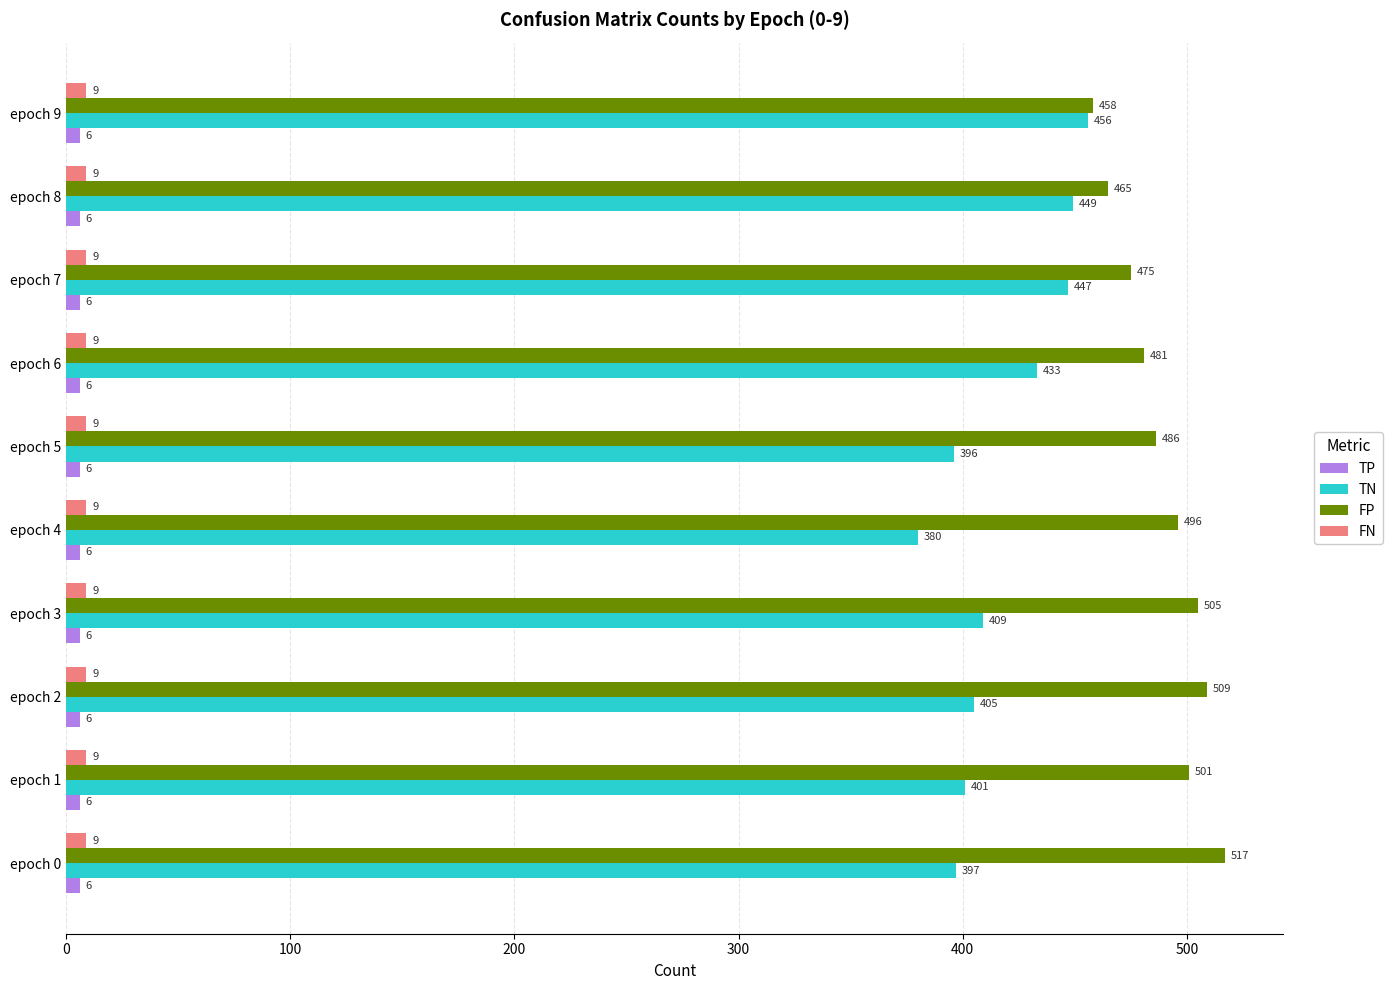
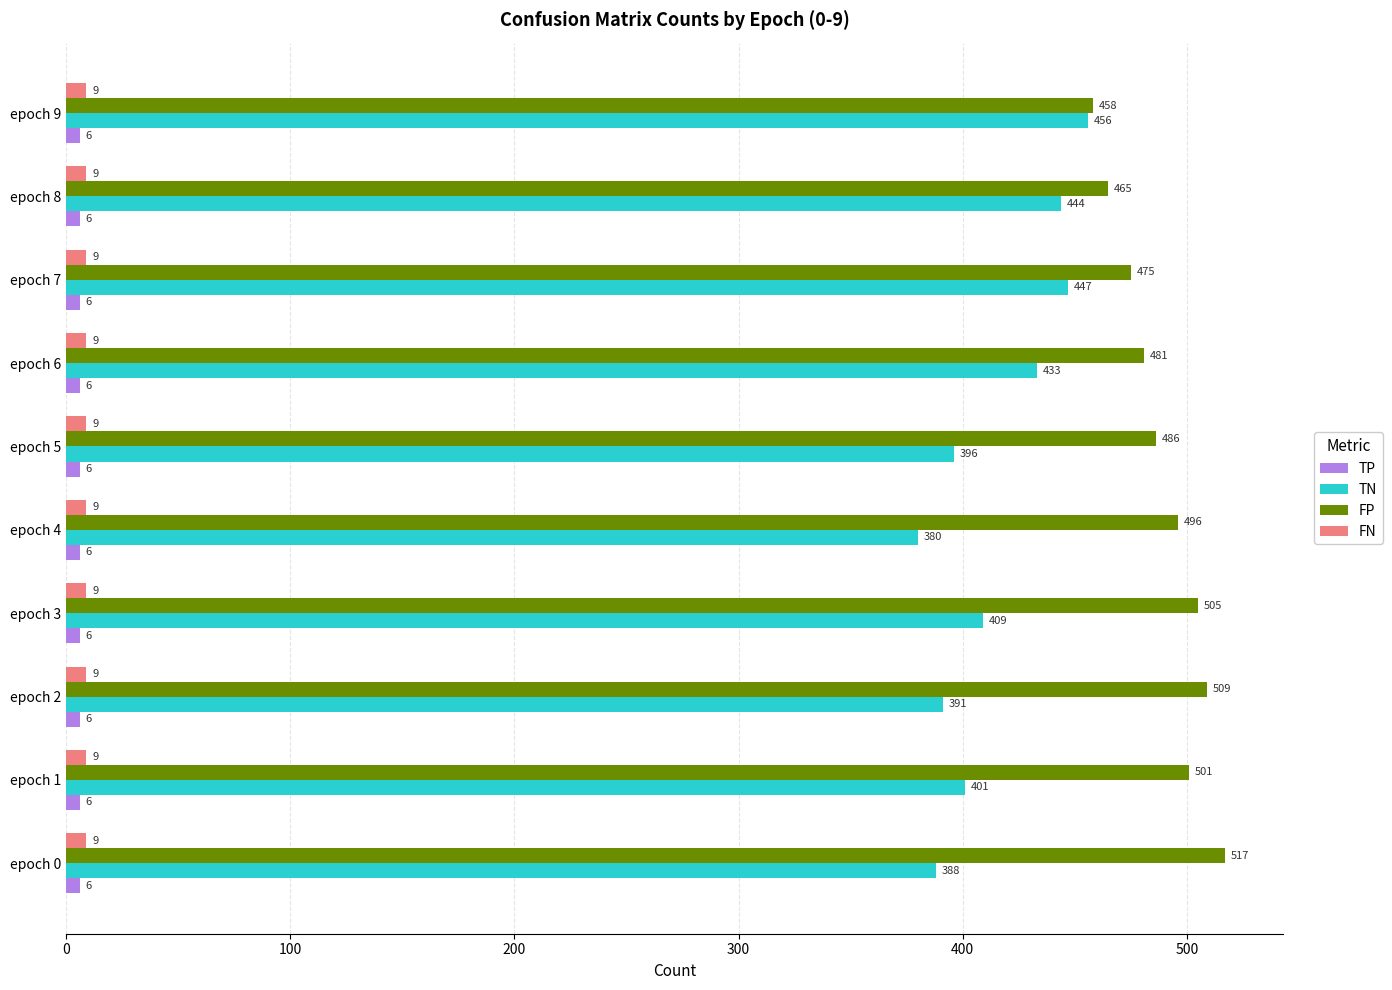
  {
    "TP": {
      "epoch 9": 6,
      "epoch 8": 6,
      "epoch 7": 6,
      "epoch 6": 6,
      "epoch 5": 6,
      "epoch 4": 6,
      "epoch 3": 6,
      "epoch 2": 6,
      "epoch 1": 6,
      "epoch 0": 6
    },
    "TN": {
      "epoch 9": 456,
-     "epoch 8": 449,
+     "epoch 8": 444,
      "epoch 7": 447,
      "epoch 6": 433,
      "epoch 5": 396,
      "epoch 4": 380,
      "epoch 3": 409,
-     "epoch 2": 405,
+     "epoch 2": 391,
      "epoch 1": 401,
-     "epoch 0": 397
+     "epoch 0": 388
    },
    "FP": {
      "epoch 9": 458,
      "epoch 8": 465,
      "epoch 7": 475,
      "epoch 6": 481,
      "epoch 5": 486,
      "epoch 4": 496,
      "epoch 3": 505,
      "epoch 2": 509,
      "epoch 1": 501,
      "epoch 0": 517
    },
    "FN": {
      "epoch 9": 9,
      "epoch 8": 9,
      "epoch 7": 9,
      "epoch 6": 9,
      "epoch 5": 9,
      "epoch 4": 9,
      "epoch 3": 9,
      "epoch 2": 9,
      "epoch 1": 9,
      "epoch 0": 9
    }
  }
